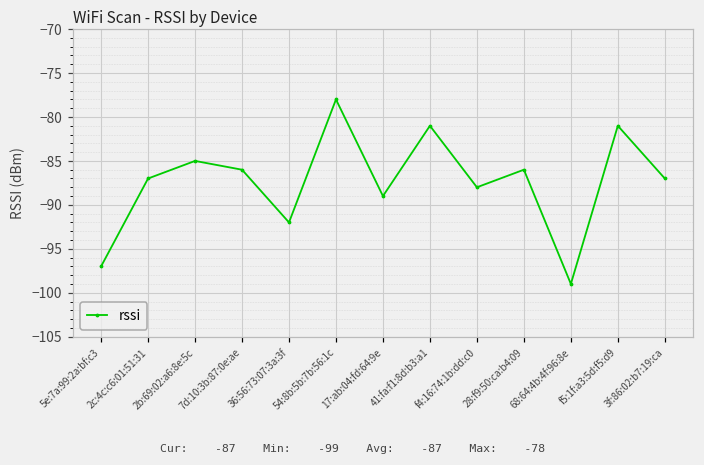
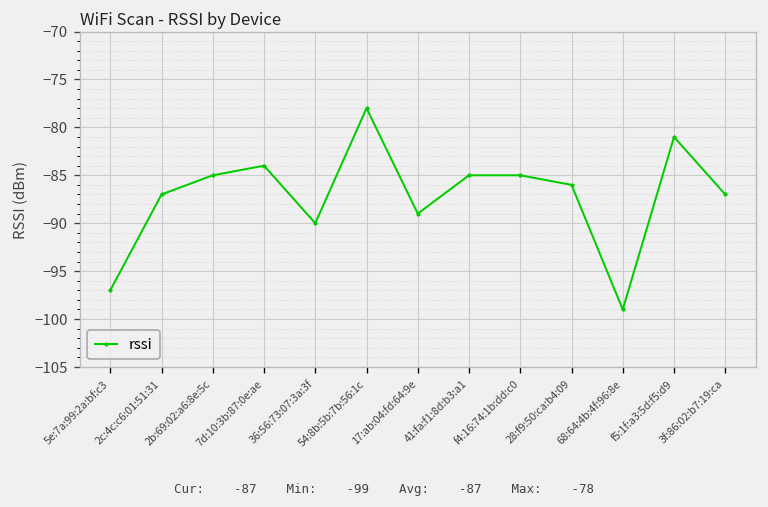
  {
    "5e:7a:99:2a:bf:c3": -97,
    "2c:4c:c6:01:51:31": -87,
    "2b:69:02:a6:8e:5c": -85,
-   "7d:10:3b:87:0e:ae": -86,
-   "36:56:73:07:3a:3f": -92,
+   "7d:10:3b:87:0e:ae": -84,
+   "36:56:73:07:3a:3f": -90,
    "54:8b:5b:7b:56:1c": -78,
    "17:ab:04:fd:64:9e": -89,
-   "41:fa:f1:8d:b3:a1": -81,
-   "f4:16:74:1b:dd:c0": -88,
+   "41:fa:f1:8d:b3:a1": -85,
+   "f4:16:74:1b:dd:c0": -85,
    "28:f9:50:ca:b4:09": -86,
    "68:64:4b:4f:96:8e": -99,
    "f5:1f:a3:5d:f5:d9": -81,
    "3f:86:02:b7:19:ca": -87
  }
